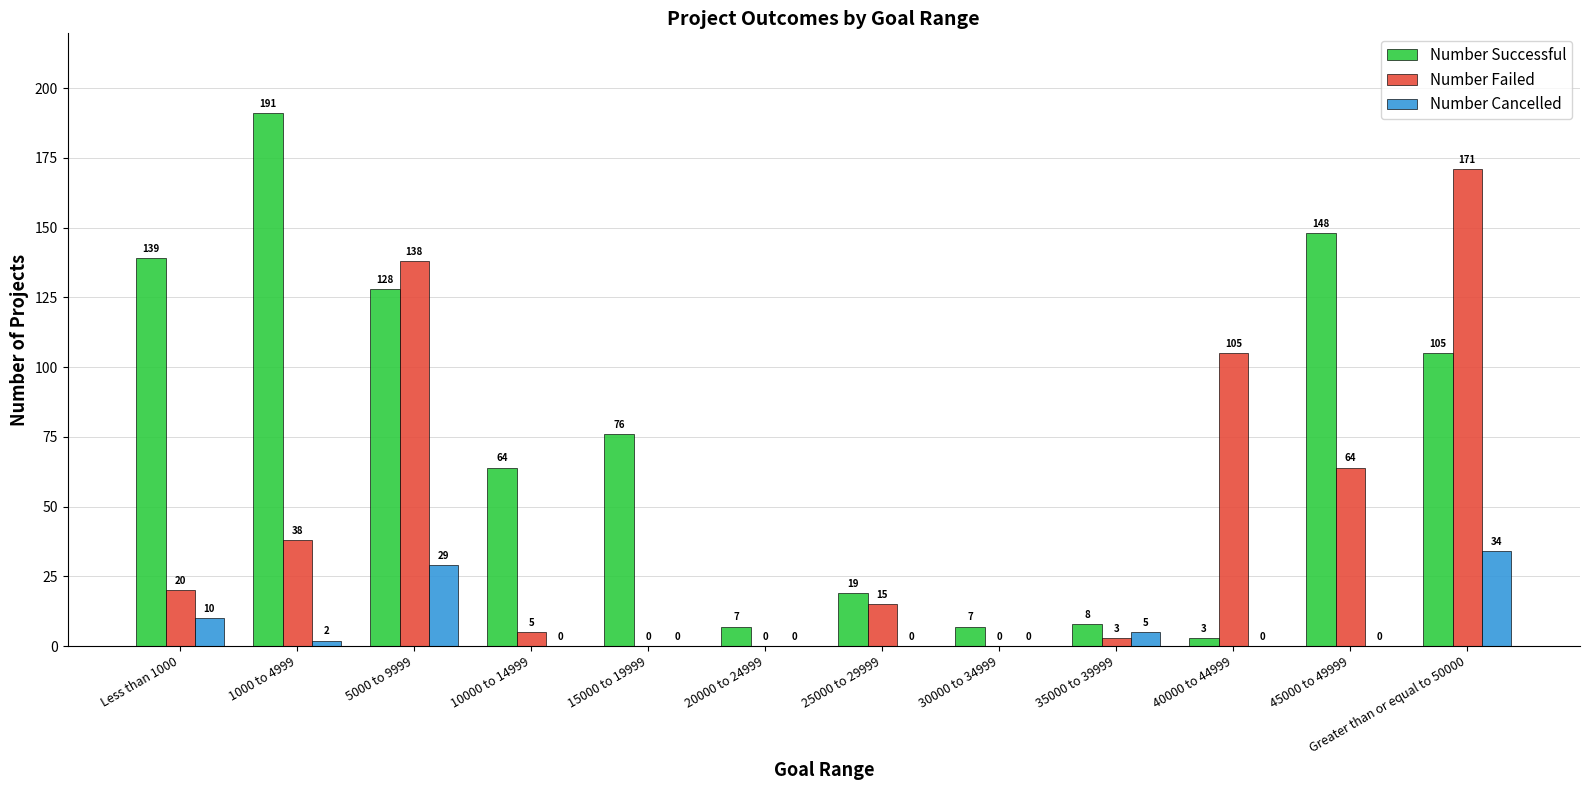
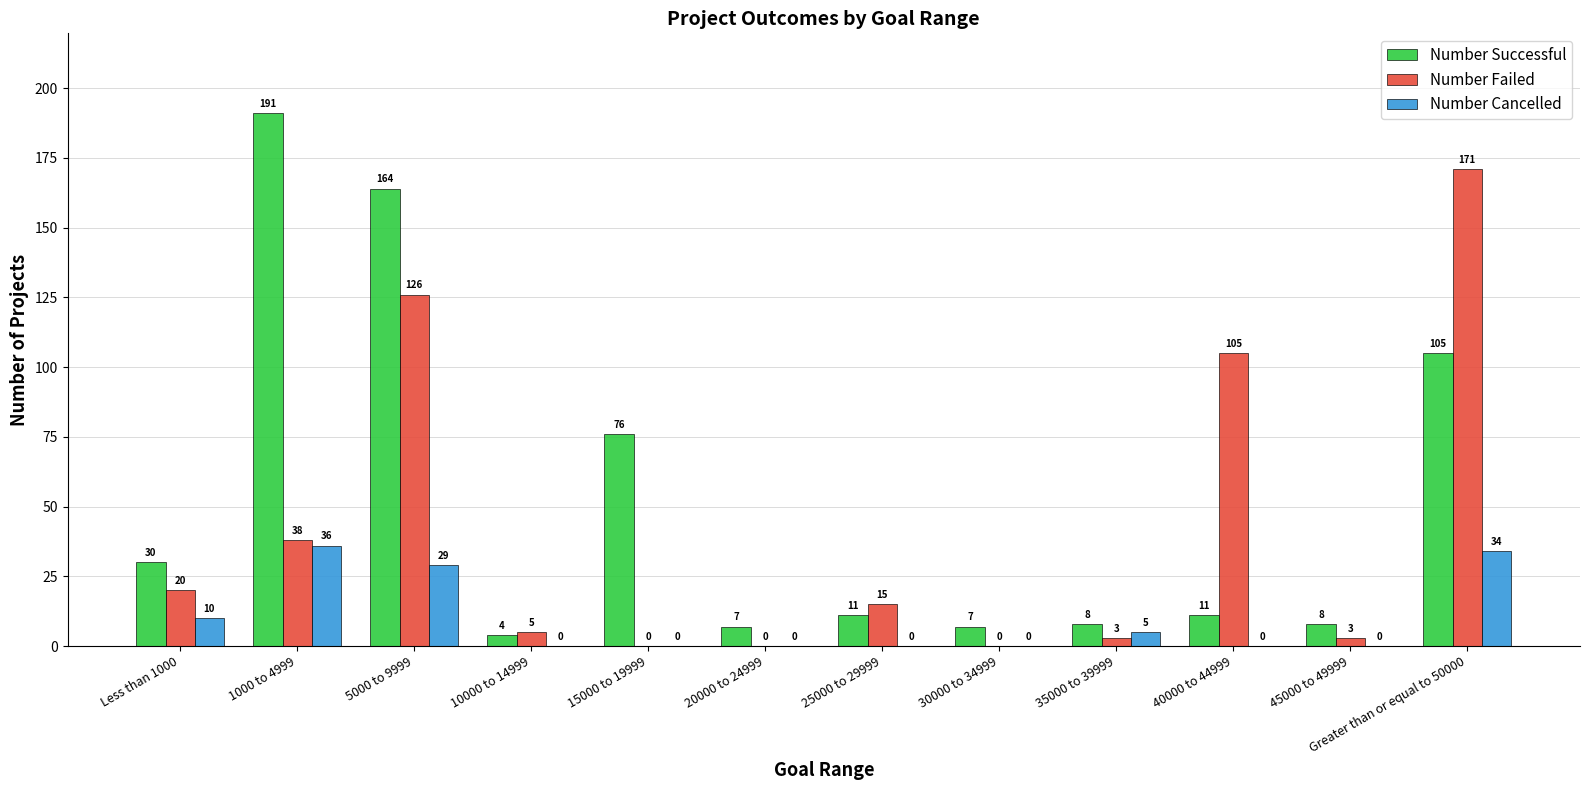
  {
    "Number Successful": {
-     "Less than 1000": 139,
+     "Less than 1000": 30,
      "1000 to 4999": 191,
-     "5000 to 9999": 128,
-     "10000 to 14999": 64,
+     "5000 to 9999": 164,
+     "10000 to 14999": 4,
      "15000 to 19999": 76,
      "20000 to 24999": 7,
-     "25000 to 29999": 19,
+     "25000 to 29999": 11,
      "30000 to 34999": 7,
      "35000 to 39999": 8,
-     "40000 to 44999": 3,
-     "45000 to 49999": 148,
+     "40000 to 44999": 11,
+     "45000 to 49999": 8,
      "Greater than or equal to 50000": 105
    },
    "Number Failed": {
      "Less than 1000": 20,
      "1000 to 4999": 38,
-     "5000 to 9999": 138,
+     "5000 to 9999": 126,
      "10000 to 14999": 5,
      "15000 to 19999": 0,
      "20000 to 24999": 0,
      "25000 to 29999": 15,
      "30000 to 34999": 0,
      "35000 to 39999": 3,
      "40000 to 44999": 105,
-     "45000 to 49999": 64,
+     "45000 to 49999": 3,
      "Greater than or equal to 50000": 171
    },
    "Number Cancelled": {
      "Less than 1000": 10,
-     "1000 to 4999": 2,
+     "1000 to 4999": 36,
      "5000 to 9999": 29,
      "10000 to 14999": 0,
      "15000 to 19999": 0,
      "20000 to 24999": 0,
      "25000 to 29999": 0,
      "30000 to 34999": 0,
      "35000 to 39999": 5,
      "40000 to 44999": 0,
      "45000 to 49999": 0,
      "Greater than or equal to 50000": 34
    }
  }
